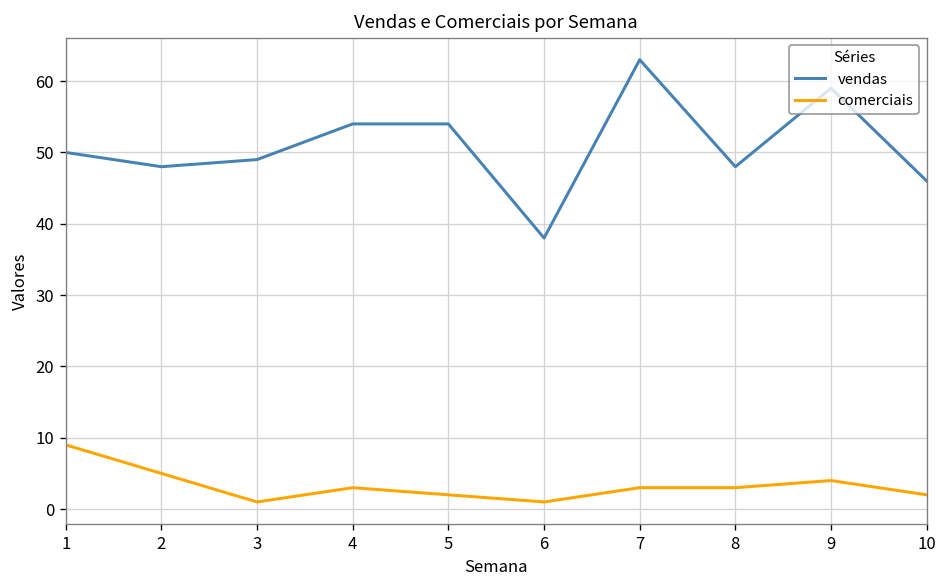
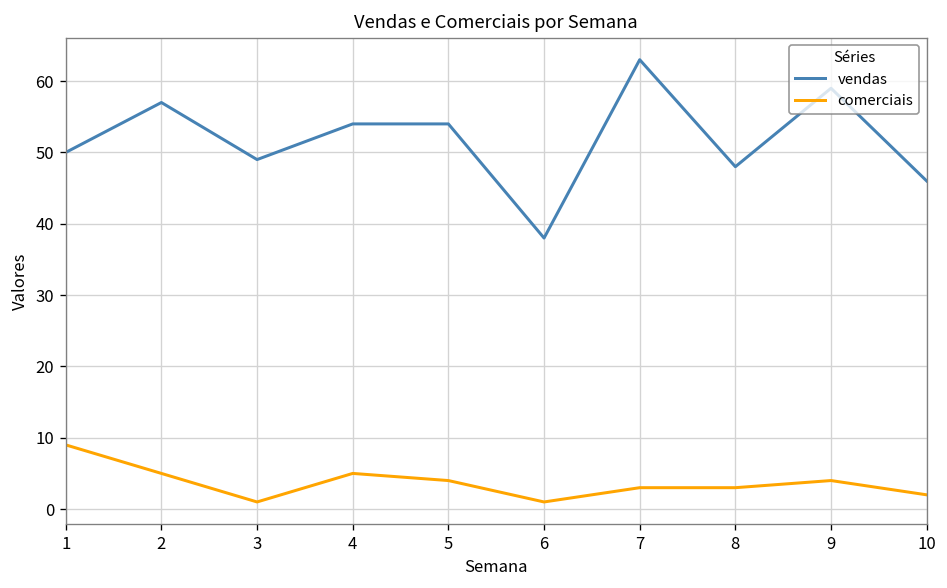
  {
    "vendas": {
      "1": 50,
-     "2": 48,
+     "2": 57,
      "3": 49,
      "4": 54,
      "5": 54,
      "6": 38,
      "7": 63,
      "8": 48,
      "10": 46
    },
    "comerciais": {
      "1": 9,
      "2": 5,
      "3": 1,
-     "4": 3,
-     "5": 2,
+     "4": 5,
+     "5": 4,
      "6": 1,
      "7": 3,
      "8": 3,
      "9": 4,
      "10": 2
    }
  }
